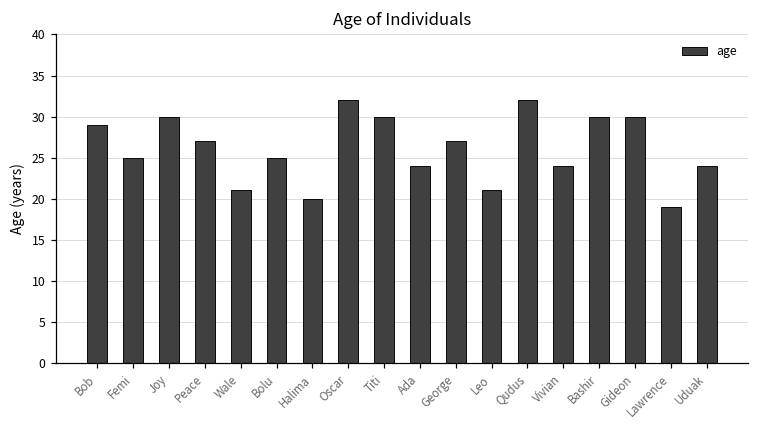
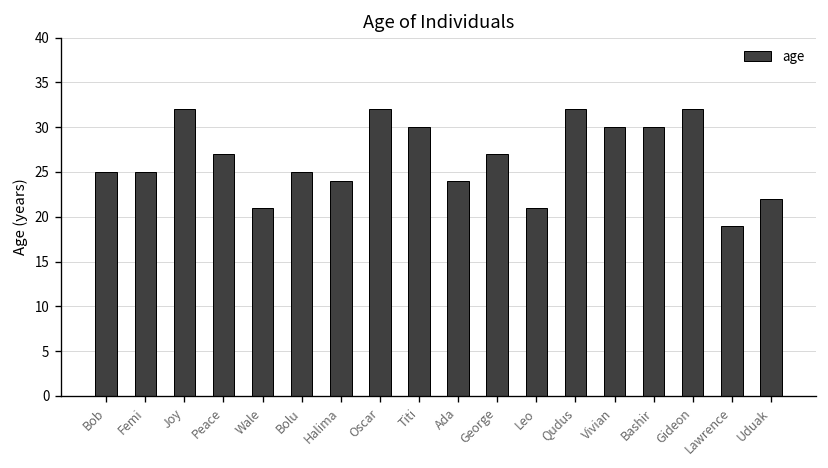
  {
-   "Bob": 29,
+   "Bob": 25,
    "Femi": 25,
-   "Joy": 30,
+   "Joy": 32,
    "Peace": 27,
    "Wale": 21,
    "Bolu": 25,
-   "Halima": 20,
+   "Halima": 24,
    "Oscar": 32,
    "Titi": 30,
    "Ada": 24,
    "George": 27,
    "Leo": 21,
    "Qudus": 32,
-   "Vivian": 24,
+   "Vivian": 30,
    "Bashir": 30,
-   "Gideon": 30,
+   "Gideon": 32,
    "Lawrence": 19,
-   "Uduak": 24
+   "Uduak": 22
  }
